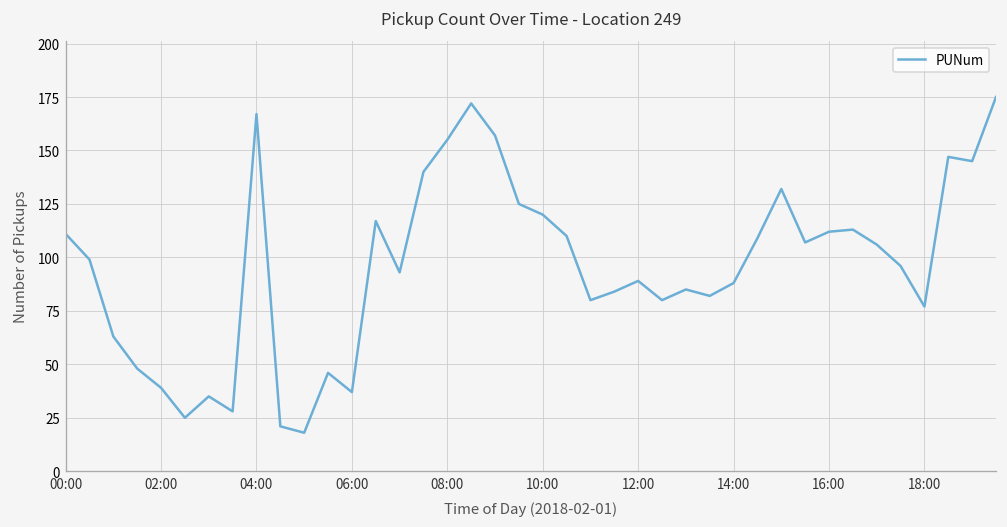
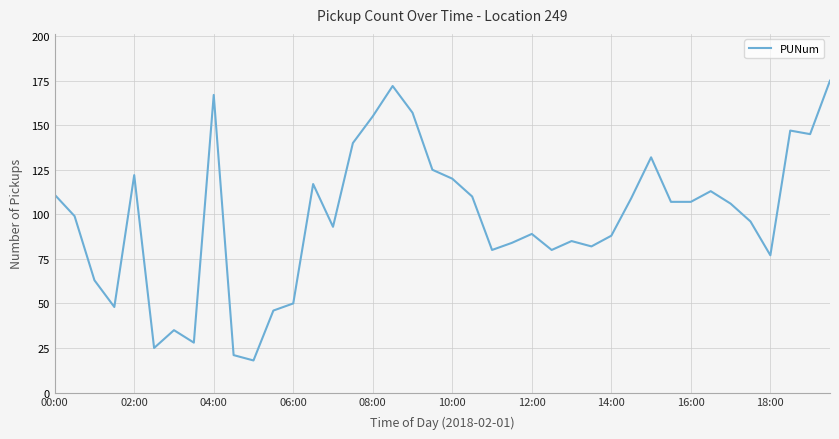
  {
    "00:00": 111,
-   "02:00": 39,
+   "02:00": 122,
    "04:00": 167,
-   "06:00": 37,
+   "06:00": 50,
    "08:00": 155,
    "10:00": 120,
    "12:00": 89,
    "14:00": 88,
-   "16:00": 112,
+   "16:00": 107,
    "18:00": 77
  }
